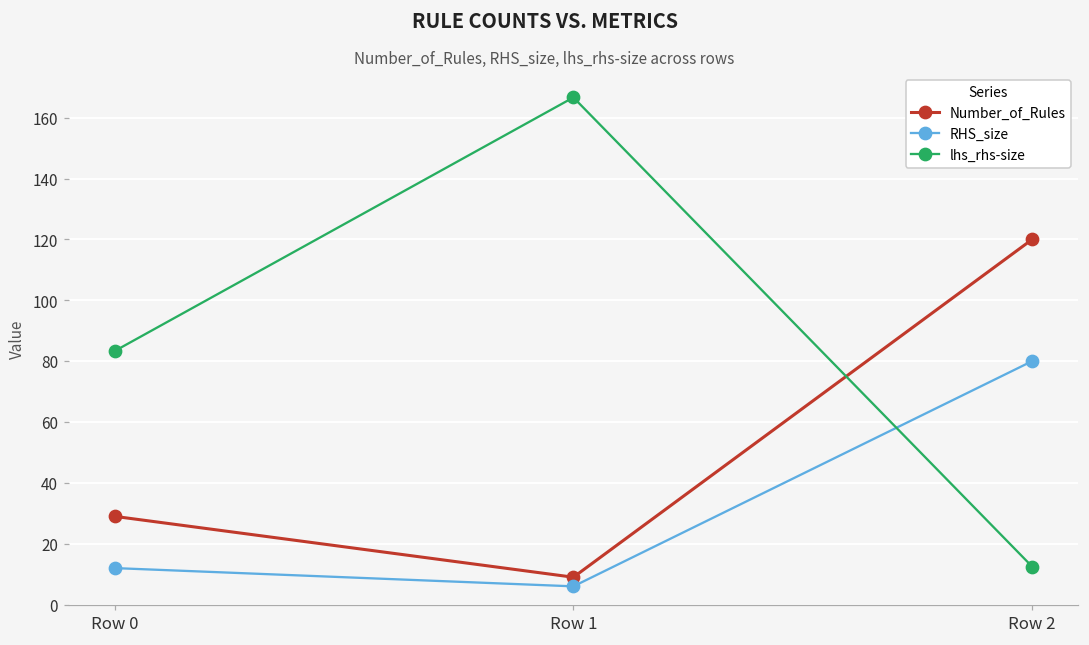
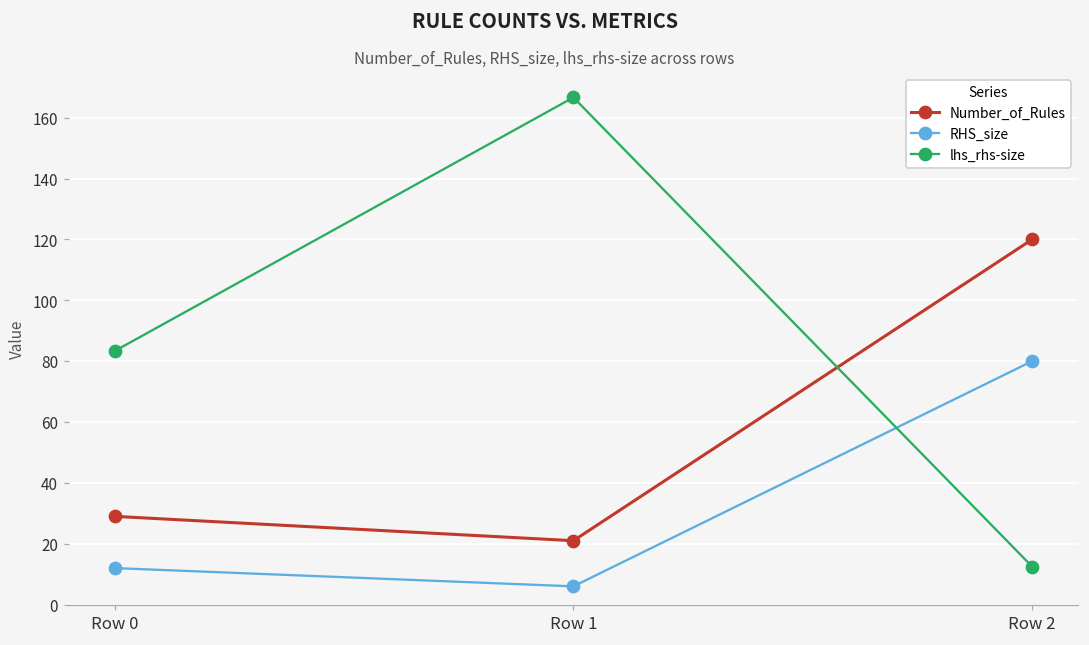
  {
    "Number_of_Rules": {
      "Row 0": 29,
-     "Row 1": 9,
+     "Row 1": 21,
      "Row 2": 120
    },
    "RHS_size": {
      "Row 0": 12,
      "Row 1": 6,
      "Row 2": 80
    },
    "lhs_rhs-size": {
      "Row 0": 83,
      "Row 1": 167,
      "Row 2": 13
    }
  }
